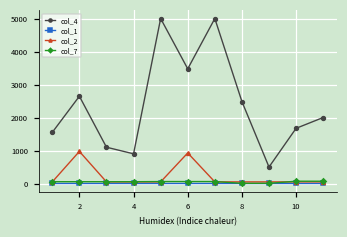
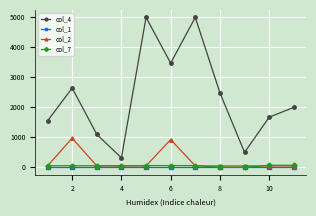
  {
    "col_4": {
      "2": 2600,
-     "4": 900,
+     "4": 300,
      "6": 3500,
      "8": 2500,
      "10": 1700
    },
    "col_2": {
      "2": 1000,
      "6": 900
    }
  }
